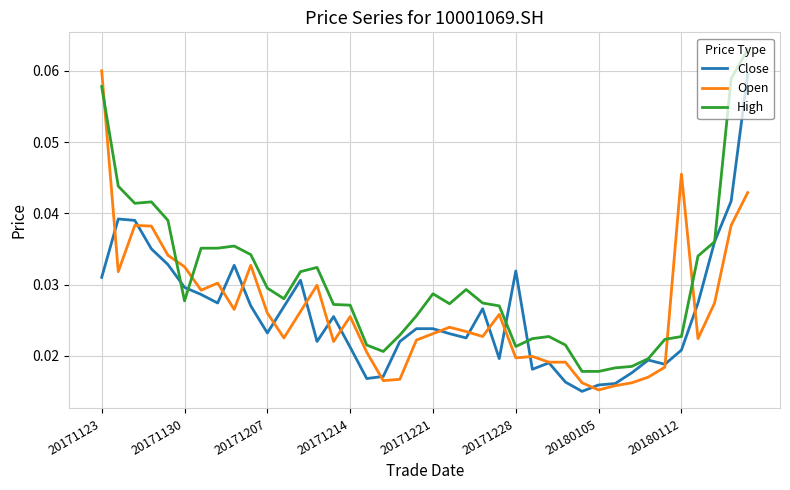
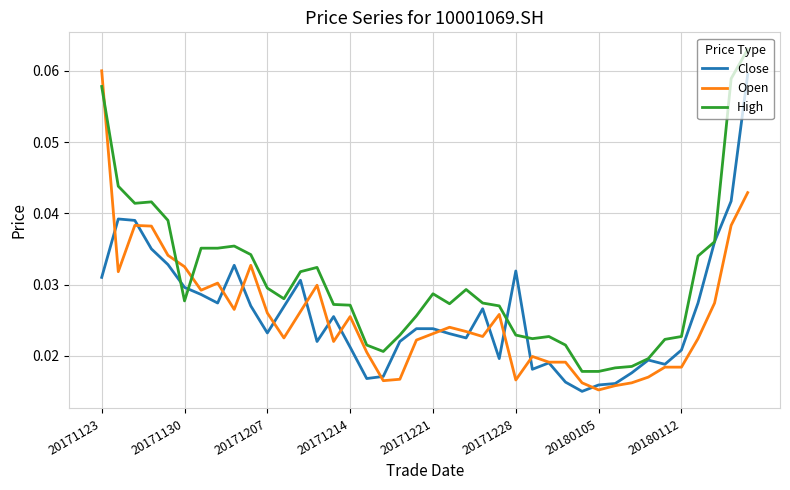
  {
    "Close": {
      "20171123": 0.031,
      "20171130": 0.030,
      "20171207": 0.023,
      "20171214": 0.021,
      "20171221": 0.024,
      "20171228": 0.032,
      "20180105": 0.016,
      "20180112": 0.021
    },
    "Open": {
      "20171123": 0.060,
      "20171130": 0.033,
      "20171207": 0.026,
      "20171214": 0.026,
      "20171221": 0.023,
-     "20171228": 0.020,
+     "20171228": 0.017,
      "20180105": 0.015,
-     "20180112": 0.046
+     "20180112": 0.018
    },
    "High": {
      "20171123": 0.058,
      "20171130": 0.028,
      "20171207": 0.030,
      "20171214": 0.027,
      "20171221": 0.029,
-     "20171228": 0.021,
+     "20171228": 0.023,
      "20180105": 0.018,
      "20180112": 0.023
    }
  }
